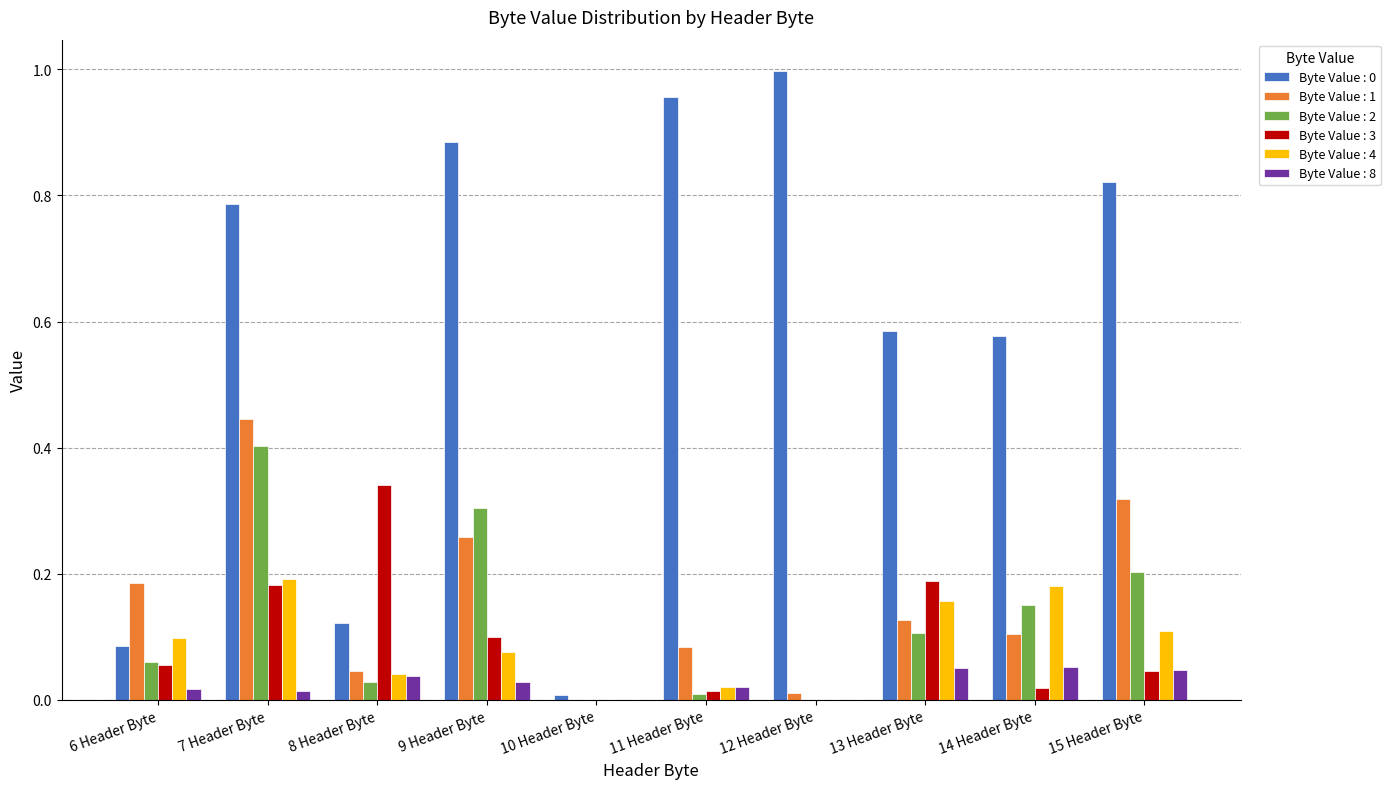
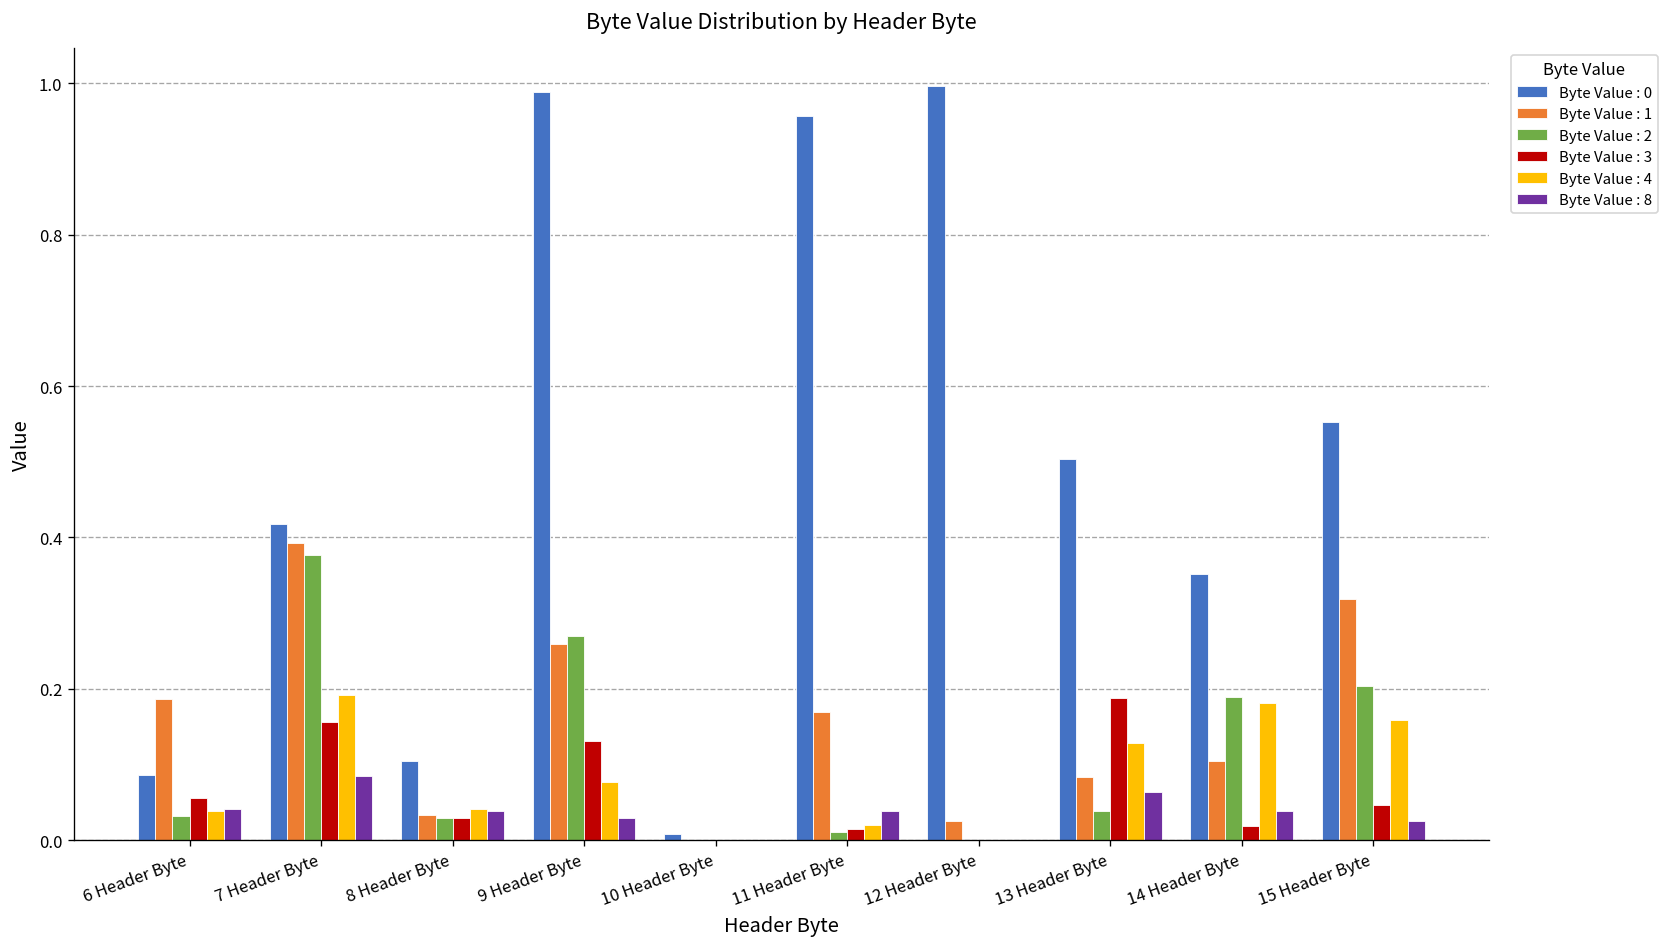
  {
    "Byte Value : 0": {
      "6 Header Byte": 0.09,
-     "7 Header Byte": 0.79,
-     "8 Header Byte": 0.12,
-     "9 Header Byte": 0.89,
+     "7 Header Byte": 0.42,
+     "8 Header Byte": 0.10,
+     "9 Header Byte": 0.99,
      "10 Header Byte": 0.01,
      "11 Header Byte": 0.96,
      "12 Header Byte": 1.00,
-     "13 Header Byte": 0.58,
-     "14 Header Byte": 0.58,
-     "15 Header Byte": 0.82
+     "13 Header Byte": 0.50,
+     "14 Header Byte": 0.35,
+     "15 Header Byte": 0.55
    },
    "Byte Value : 1": {
      "6 Header Byte": 0.19,
-     "7 Header Byte": 0.44,
-     "8 Header Byte": 0.05,
+     "7 Header Byte": 0.39,
+     "8 Header Byte": 0.03,
      "9 Header Byte": 0.26,
      "10 Header Byte": 0.00,
-     "11 Header Byte": 0.08,
-     "12 Header Byte": 0.01,
-     "13 Header Byte": 0.13,
+     "11 Header Byte": 0.17,
+     "12 Header Byte": 0.03,
+     "13 Header Byte": 0.08,
      "14 Header Byte": 0.10,
      "15 Header Byte": 0.32
    },
    "Byte Value : 2": {
-     "6 Header Byte": 0.06,
-     "7 Header Byte": 0.40,
+     "6 Header Byte": 0.03,
+     "7 Header Byte": 0.38,
      "8 Header Byte": 0.03,
-     "9 Header Byte": 0.30,
+     "9 Header Byte": 0.27,
      "10 Header Byte": 0.00,
      "11 Header Byte": 0.01,
      "12 Header Byte": 0.00,
-     "13 Header Byte": 0.11,
-     "14 Header Byte": 0.15,
+     "13 Header Byte": 0.04,
+     "14 Header Byte": 0.19,
      "15 Header Byte": 0.20
    },
    "Byte Value : 3": {
      "6 Header Byte": 0.06,
-     "7 Header Byte": 0.18,
-     "8 Header Byte": 0.34,
-     "9 Header Byte": 0.10,
+     "7 Header Byte": 0.16,
+     "8 Header Byte": 0.03,
+     "9 Header Byte": 0.13,
      "10 Header Byte": 0.00,
      "11 Header Byte": 0.01,
      "12 Header Byte": 0.00,
      "13 Header Byte": 0.19,
      "14 Header Byte": 0.02,
      "15 Header Byte": 0.05
    },
    "Byte Value : 4": {
-     "6 Header Byte": 0.10,
+     "6 Header Byte": 0.04,
      "7 Header Byte": 0.19,
      "8 Header Byte": 0.04,
      "9 Header Byte": 0.08,
      "10 Header Byte": 0.00,
      "11 Header Byte": 0.02,
      "12 Header Byte": 0.00,
-     "13 Header Byte": 0.16,
+     "13 Header Byte": 0.13,
      "14 Header Byte": 0.18,
-     "15 Header Byte": 0.11
+     "15 Header Byte": 0.16
    },
    "Byte Value : 8": {
-     "6 Header Byte": 0.02,
-     "7 Header Byte": 0.01,
+     "6 Header Byte": 0.04,
+     "7 Header Byte": 0.08,
      "8 Header Byte": 0.04,
      "9 Header Byte": 0.03,
      "10 Header Byte": 0.00,
-     "11 Header Byte": 0.02,
+     "11 Header Byte": 0.04,
      "12 Header Byte": 0.00,
-     "13 Header Byte": 0.05,
-     "14 Header Byte": 0.05,
-     "15 Header Byte": 0.05
+     "13 Header Byte": 0.06,
+     "14 Header Byte": 0.04,
+     "15 Header Byte": 0.03
    }
  }
